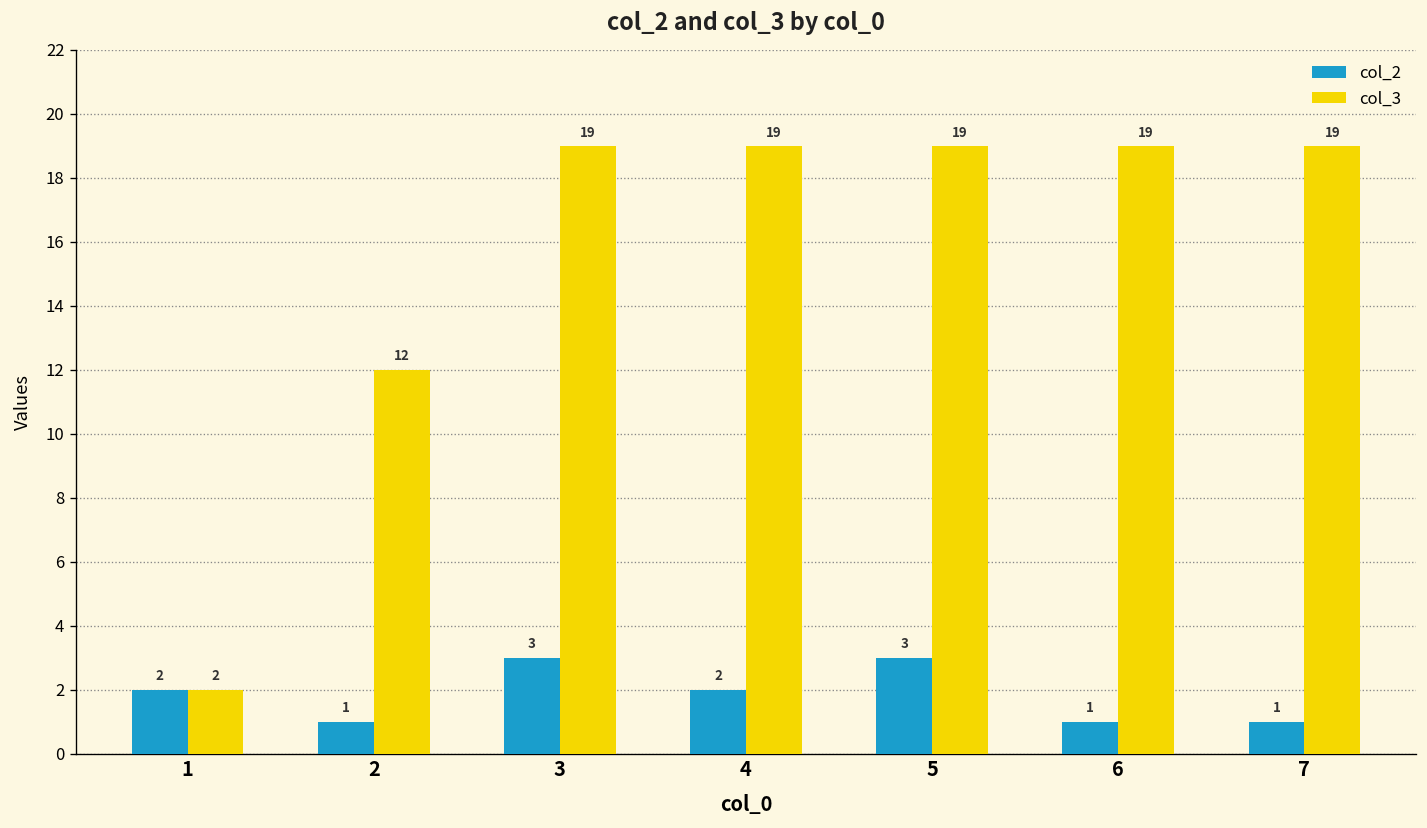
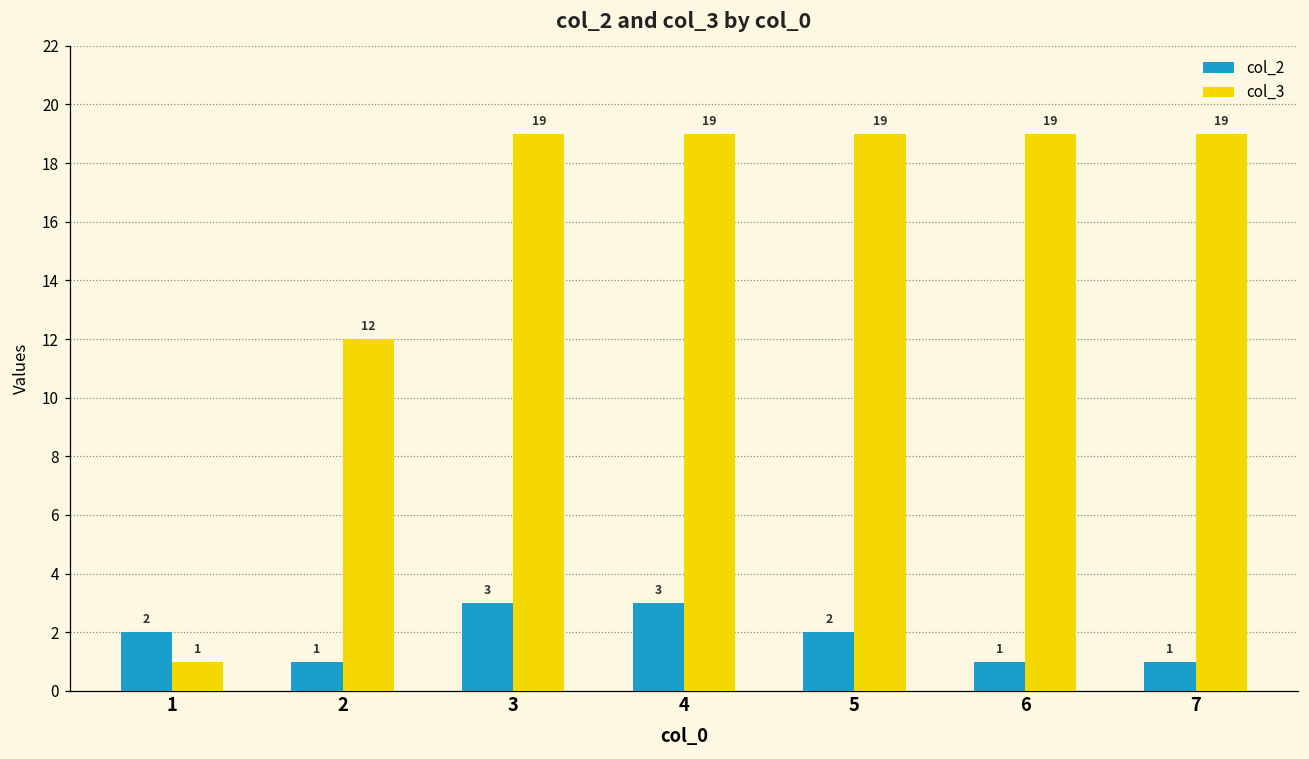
  {
    "col_2": {
      "1": 2,
      "2": 1,
      "3": 3,
-     "4": 2,
-     "5": 3,
+     "4": 3,
+     "5": 2,
      "6": 1,
      "7": 1
    },
    "col_3": {
-     "1": 2,
+     "1": 1,
      "2": 12,
      "3": 19,
      "4": 19,
      "5": 19,
      "6": 19,
      "7": 19
    }
  }
